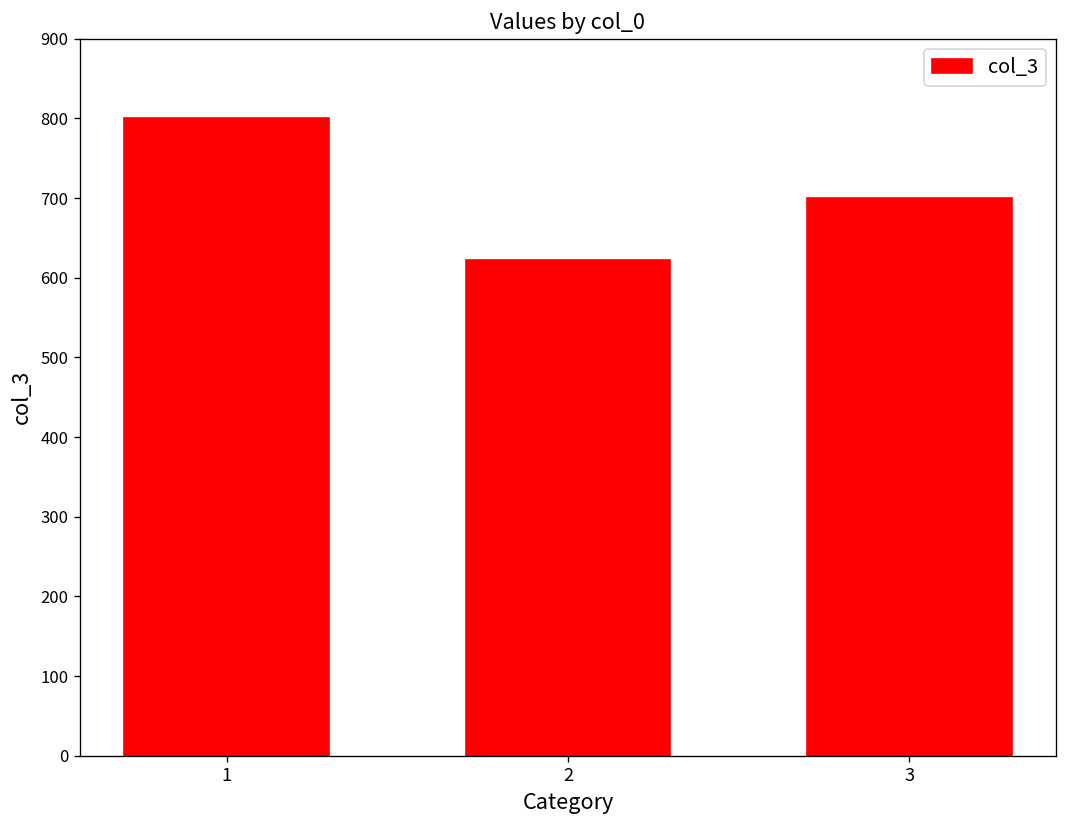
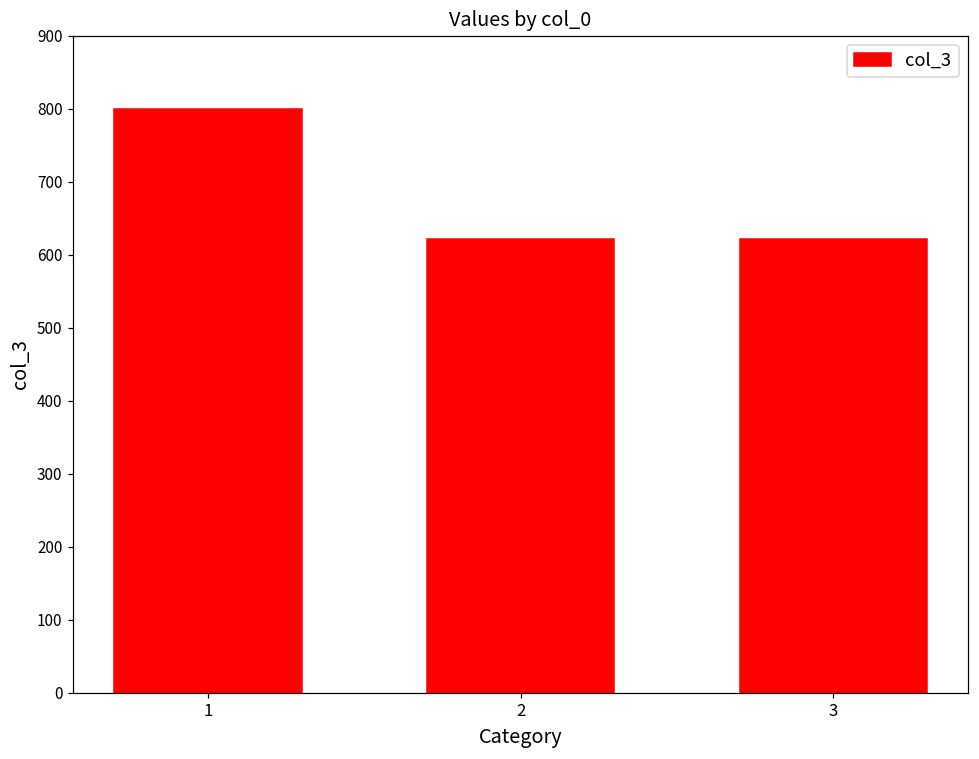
  {
    "1": 800,
    "2": 620,
-   "3": 700
+   "3": 620
  }
